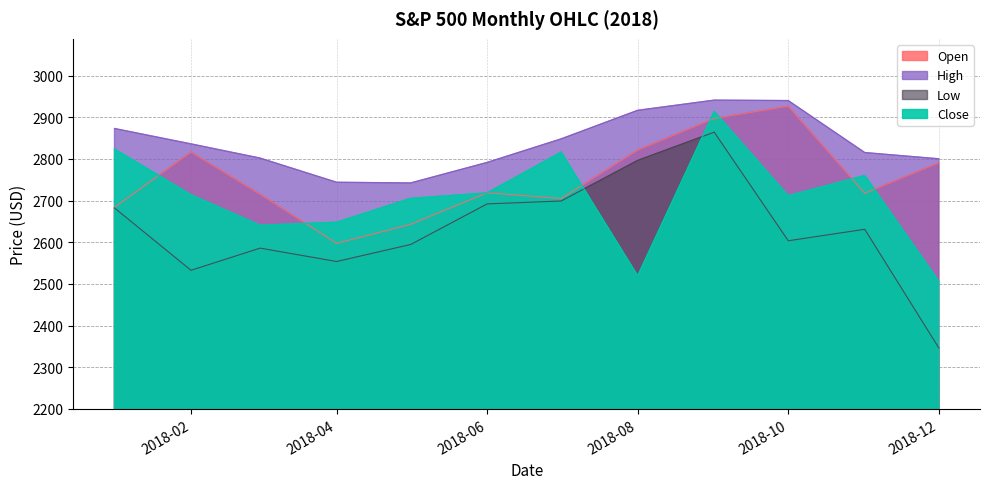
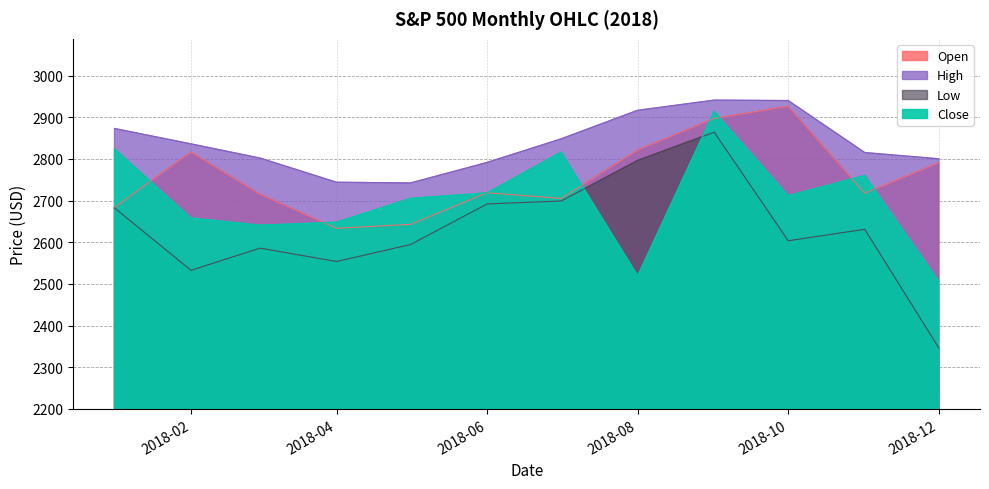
  {
    "Open": {
      "2018-02": 2820,
-     "2018-04": 2600,
+     "2018-04": 2630,
      "2018-08": 2820,
      "2018-10": 2930,
      "2018-12": 2790
    },
    "High": {
      "2018-02": 2840,
      "2018-04": 2740,
      "2018-06": 2790,
      "2018-08": 2920,
      "2018-10": 2940,
      "2018-12": 2800
    },
    "Low": {
      "2018-02": 2530,
      "2018-04": 2550,
      "2018-06": 2690,
      "2018-08": 2800,
      "2018-10": 2600,
      "2018-12": 2350
    },
    "Close": {
-     "2018-02": 2710,
+     "2018-02": 2660,
      "2018-04": 2650,
      "2018-08": 2520,
      "2018-10": 2710,
      "2018-12": 2510
    }
  }
